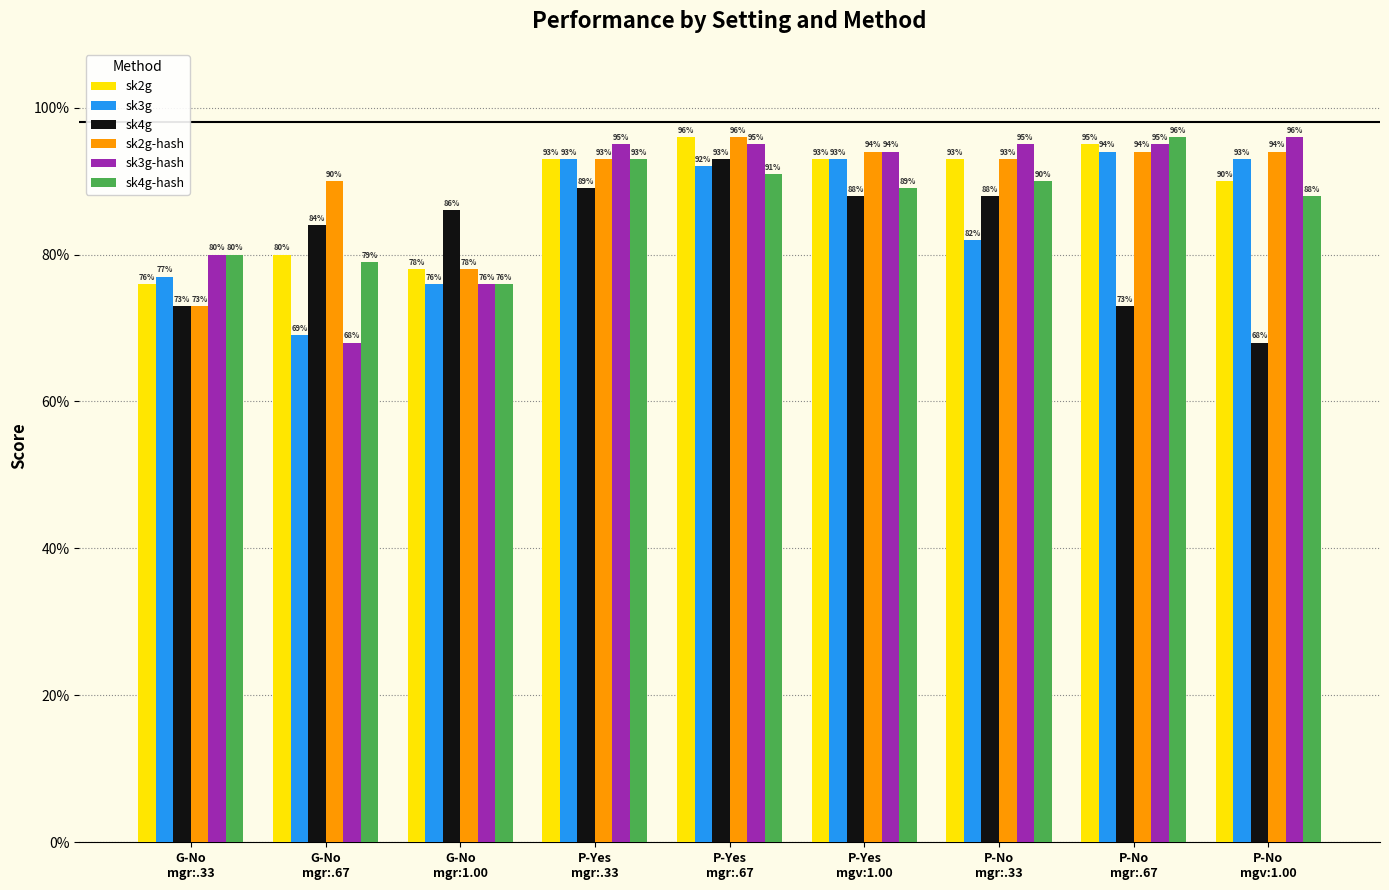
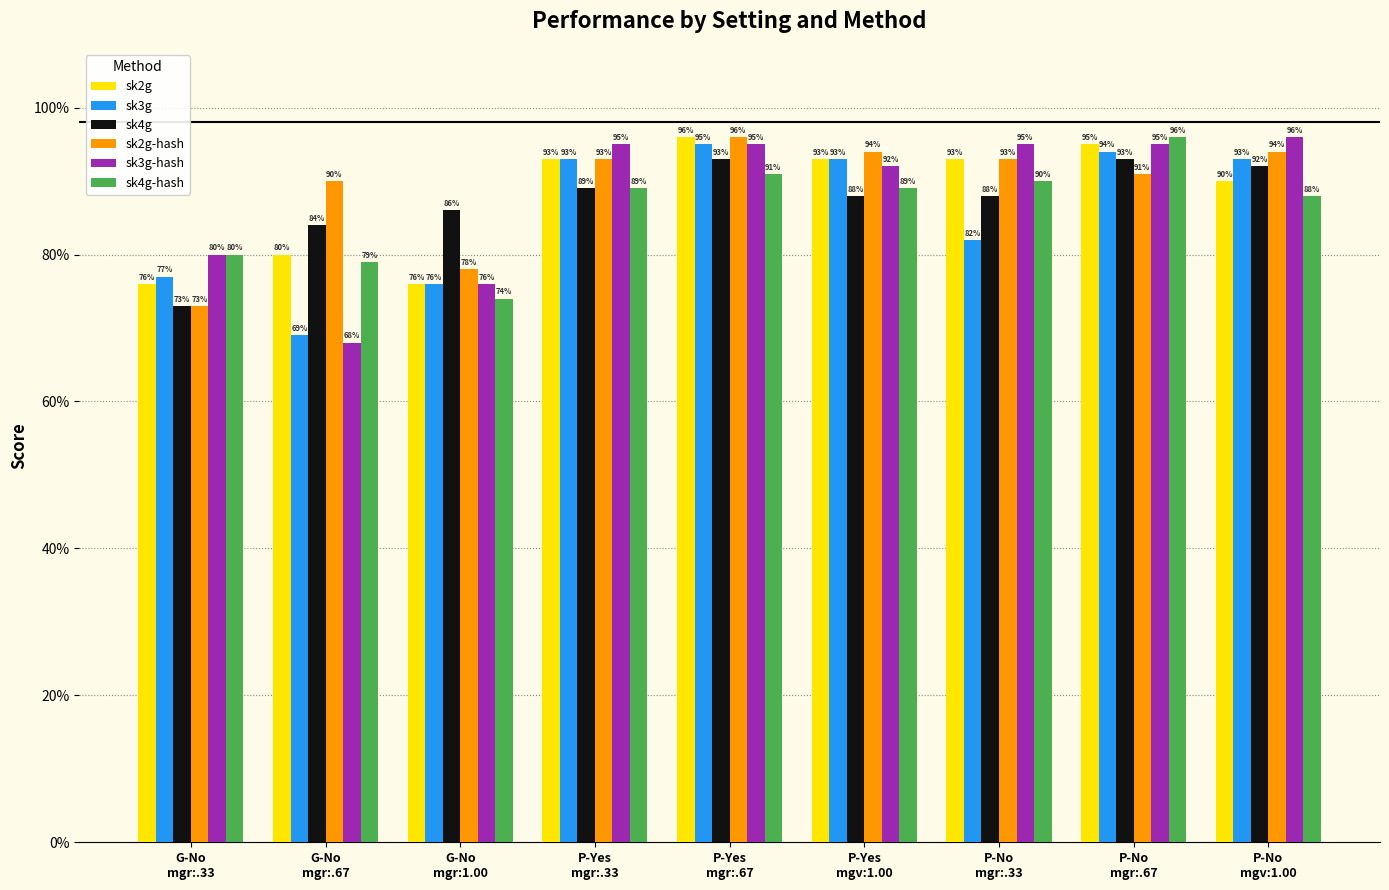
  {
    "sk2g": {
      "G-No mgr:.33": "76%",
      "G-No mgr:.67": "80%",
-     "G-No mgr:1.00": "78%",
+     "G-No mgr:1.00": "76%",
      "P-Yes mgr:.33": "93%",
      "P-Yes mgr:.67": "96%",
      "P-Yes mgv:1.00": "93%",
      "P-No mgr:.33": "93%",
      "P-No mgr:.67": "95%",
      "P-No mgv:1.00": "90%"
    },
    "sk3g": {
      "G-No mgr:.33": "77%",
      "G-No mgr:.67": "69%",
      "G-No mgr:1.00": "76%",
      "P-Yes mgr:.33": "93%",
-     "P-Yes mgr:.67": "92%",
+     "P-Yes mgr:.67": "95%",
      "P-Yes mgv:1.00": "93%",
      "P-No mgr:.33": "82%",
      "P-No mgr:.67": "94%",
      "P-No mgv:1.00": "93%"
    },
    "sk4g": {
      "G-No mgr:.33": "73%",
      "G-No mgr:.67": "84%",
      "G-No mgr:1.00": "86%",
      "P-Yes mgr:.33": "89%",
      "P-Yes mgr:.67": "93%",
      "P-Yes mgv:1.00": "88%",
      "P-No mgr:.33": "88%",
-     "P-No mgr:.67": "73%",
-     "P-No mgv:1.00": "68%"
+     "P-No mgr:.67": "93%",
+     "P-No mgv:1.00": "92%"
    },
    "sk2g-hash": {
      "G-No mgr:.33": "73%",
      "G-No mgr:.67": "90%",
      "G-No mgr:1.00": "78%",
      "P-Yes mgr:.33": "93%",
      "P-Yes mgr:.67": "96%",
      "P-Yes mgv:1.00": "94%",
      "P-No mgr:.33": "93%",
-     "P-No mgr:.67": "94%",
+     "P-No mgr:.67": "91%",
      "P-No mgv:1.00": "94%"
    },
    "sk3g-hash": {
      "G-No mgr:.33": "80%",
      "G-No mgr:.67": "68%",
      "G-No mgr:1.00": "76%",
      "P-Yes mgr:.33": "95%",
      "P-Yes mgr:.67": "95%",
-     "P-Yes mgv:1.00": "94%",
+     "P-Yes mgv:1.00": "92%",
      "P-No mgr:.33": "95%",
      "P-No mgr:.67": "95%",
      "P-No mgv:1.00": "96%"
    },
    "sk4g-hash": {
      "G-No mgr:.33": "80%",
      "G-No mgr:.67": "79%",
-     "G-No mgr:1.00": "76%",
-     "P-Yes mgr:.33": "93%",
+     "G-No mgr:1.00": "74%",
+     "P-Yes mgr:.33": "89%",
      "P-Yes mgr:.67": "91%",
      "P-Yes mgv:1.00": "89%",
      "P-No mgr:.33": "90%",
      "P-No mgr:.67": "96%",
      "P-No mgv:1.00": "88%"
    }
  }
